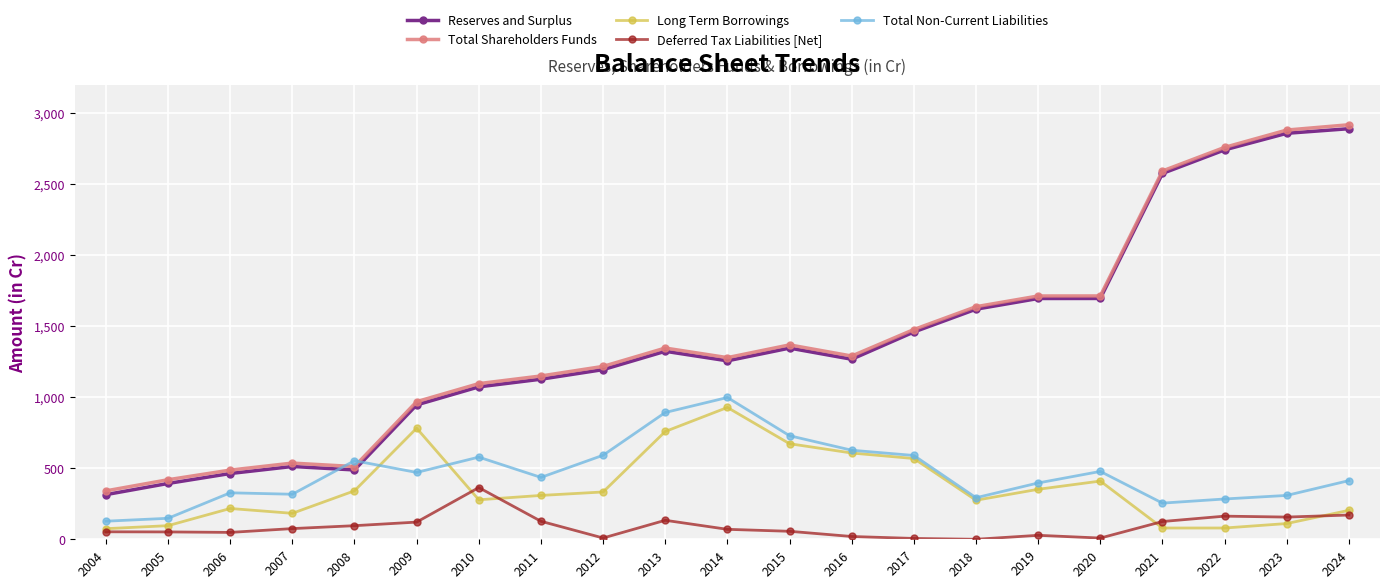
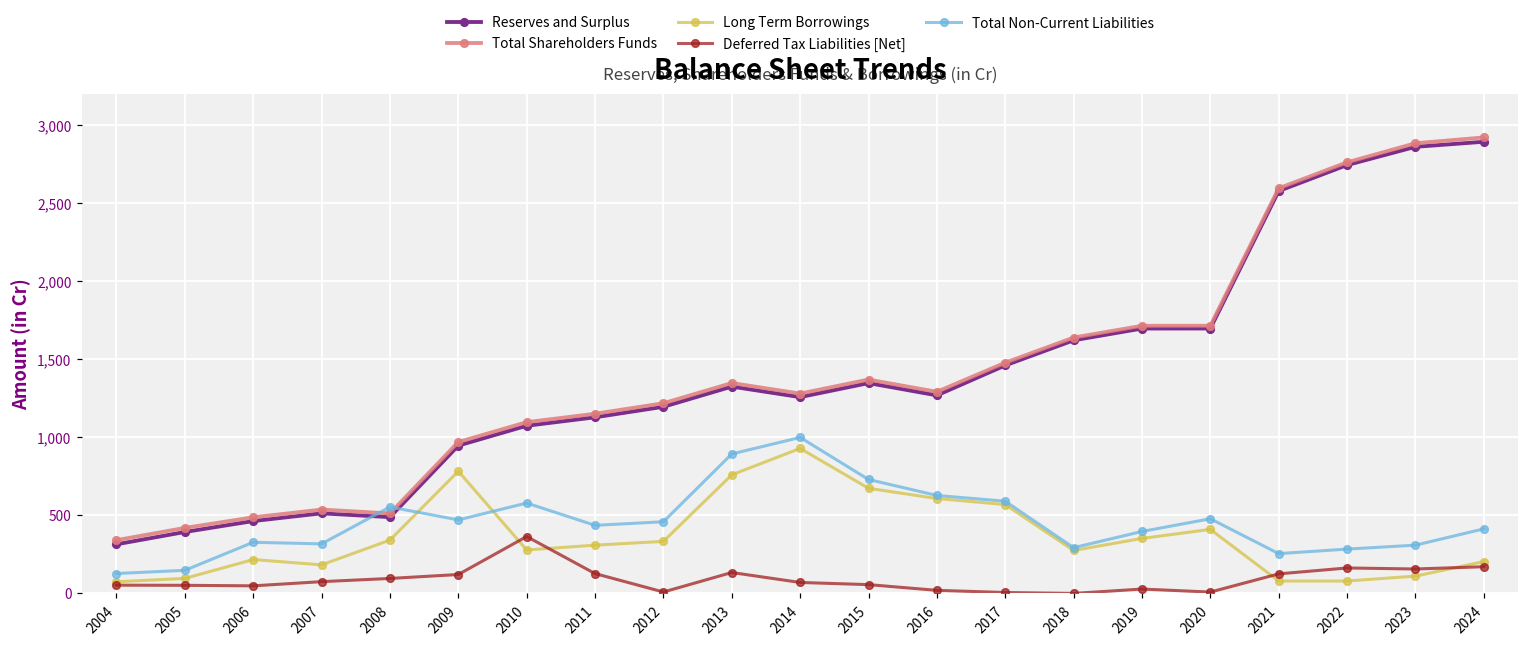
  {
    "Reserves and Surplus": {
      "2004": "310",
      "2005": "390",
      "2006": "460",
      "2007": "510",
      "2008": "490",
      "2009": "950",
      "2010": "1,070",
      "2011": "1,130",
      "2012": "1,190",
      "2013": "1,320",
      "2014": "1,260",
      "2015": "1,350",
      "2016": "1,270",
      "2023": "2,860",
      "2024": "2,890"
    },
    "Total Shareholders Funds": {
      "2004": "340",
      "2005": "420",
      "2006": "490",
      "2007": "540",
      "2008": "510",
      "2009": "970",
      "2010": "1,100",
      "2011": "1,150",
      "2012": "1,220",
      "2013": "1,350",
      "2014": "1,280",
      "2015": "1,370",
      "2016": "1,290",
      "2023": "2,880",
      "2024": "2,920"
    },
    "Long Term Borrowings": {
      "2004": "70",
      "2005": "100",
      "2006": "220",
      "2007": "180",
      "2008": "340",
      "2009": "780",
      "2010": "280",
      "2011": "310",
      "2012": "330",
      "2013": "760",
      "2014": "930",
      "2015": "670",
      "2016": "610",
      "2017": "570",
      "2019": "350",
      "2020": "410",
      "2021": "80",
      "2022": "80",
      "2023": "110",
      "2024": "200"
    },
    "Deferred Tax Liabilities [Net]": {
      "2004": "50",
      "2005": "50",
      "2006": "50",
      "2007": "80",
      "2008": "100",
      "2009": "120",
      "2010": "360",
      "2011": "130",
      "2012": "10",
      "2013": "130",
      "2014": "70",
      "2015": "60",
      "2016": "20",
      "2017": "10",
      "2018": "0",
      "2019": "30",
      "2020": "10",
      "2021": "130",
      "2022": "160",
      "2023": "160",
      "2024": "170"
    },
    "Total Non-Current Liabilities": {
      "2004": "130",
      "2005": "150",
      "2006": "330",
      "2007": "320",
      "2008": "550",
      "2009": "470",
      "2010": "580",
      "2011": "440",
-     "2012": "590",
+     "2012": "460",
      "2013": "890",
      "2014": "1,000",
      "2015": "730",
      "2016": "630",
      "2017": "590",
      "2019": "400",
      "2020": "480",
      "2021": "250",
      "2022": "280",
      "2023": "310",
      "2024": "410"
    }
  }
